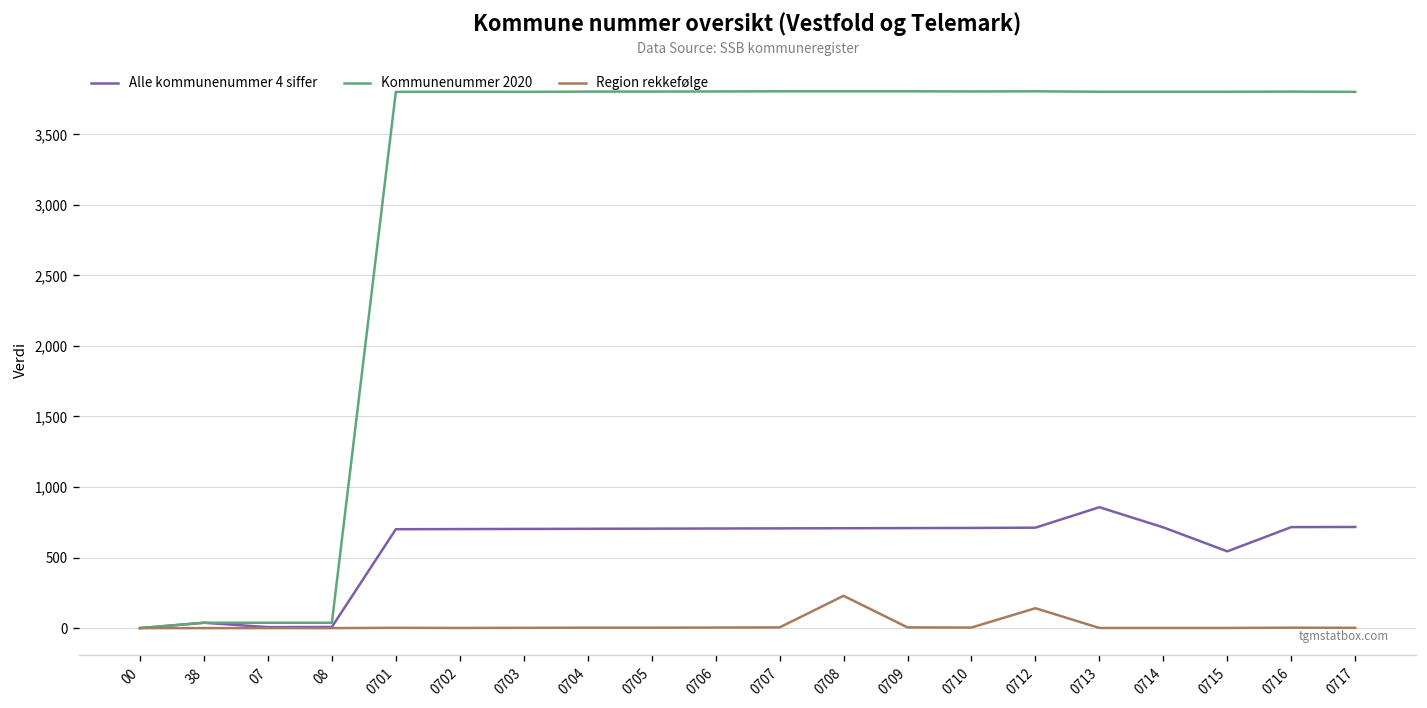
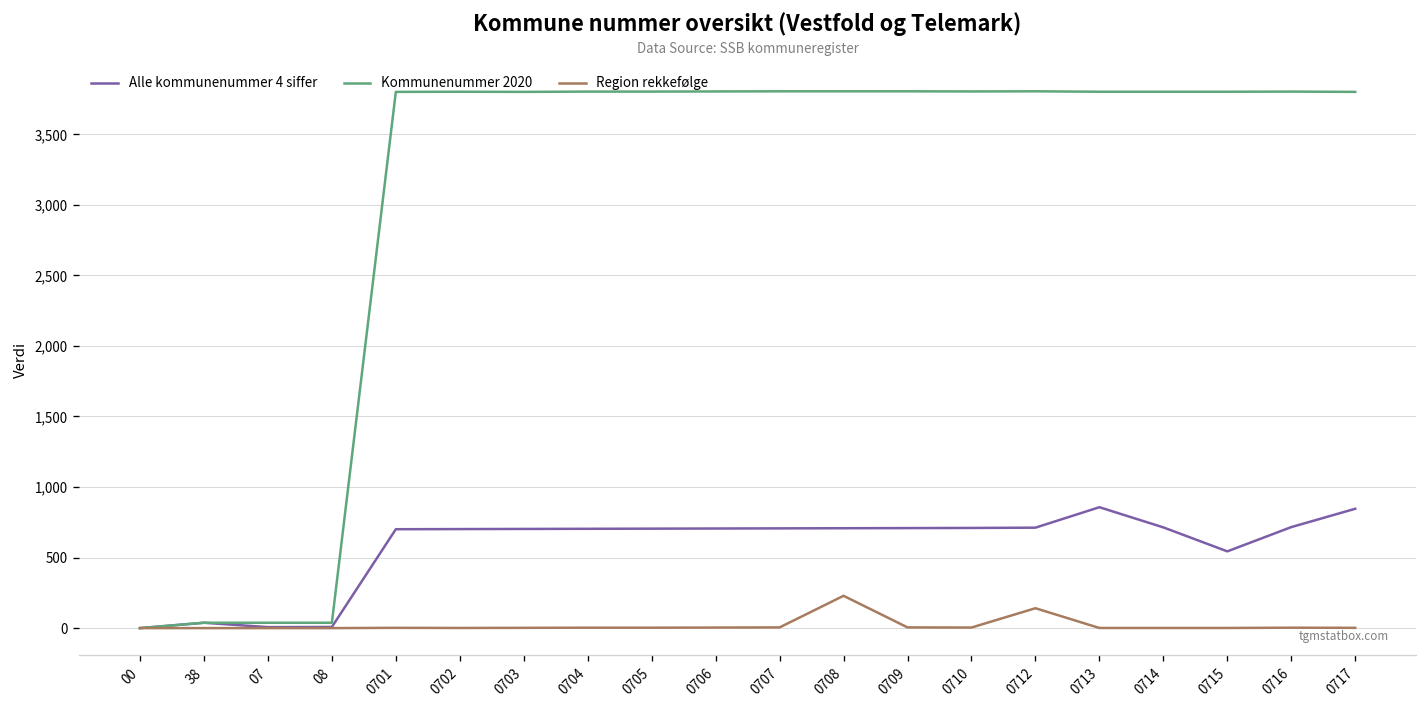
  {
    "Alle kommunenummer 4 siffer": {
      "0701": "700",
      "0702": "700",
      "0703": "700",
      "0704": "700",
      "0705": "710",
      "0706": "710",
      "0707": "710",
      "0708": "710",
      "0709": "710",
      "0710": "710",
      "0712": "710",
      "0713": "860",
      "0714": "710",
      "0715": "540",
      "0716": "720",
-     "0717": "720"
+     "0717": "850"
    },
    "Kommunenummer 2020": {
      "07": "40",
      "08": "40",
      "0701": "3,800",
      "0702": "3,800",
      "0703": "3,800",
      "0704": "3,800",
      "0705": "3,800",
      "0706": "3,800",
      "0707": "3,810",
      "0708": "3,810",
      "0709": "3,810",
      "0710": "3,800",
      "0712": "3,810",
      "0713": "3,800",
      "0714": "3,800",
      "0715": "3,800",
      "0716": "3,800",
      "0717": "3,800"
    },
    "Region rekkefølge": {
      "38": "0",
      "0701": "0",
      "0702": "0",
      "0703": "0",
      "0704": "0",
      "0705": "0",
      "0706": "0",
      "0707": "10",
      "0708": "230",
      "0709": "10",
      "0710": "0",
      "0712": "140",
      "0713": "0",
      "0714": "0",
      "0715": "0",
      "0716": "0",
      "0717": "0"
    }
  }
